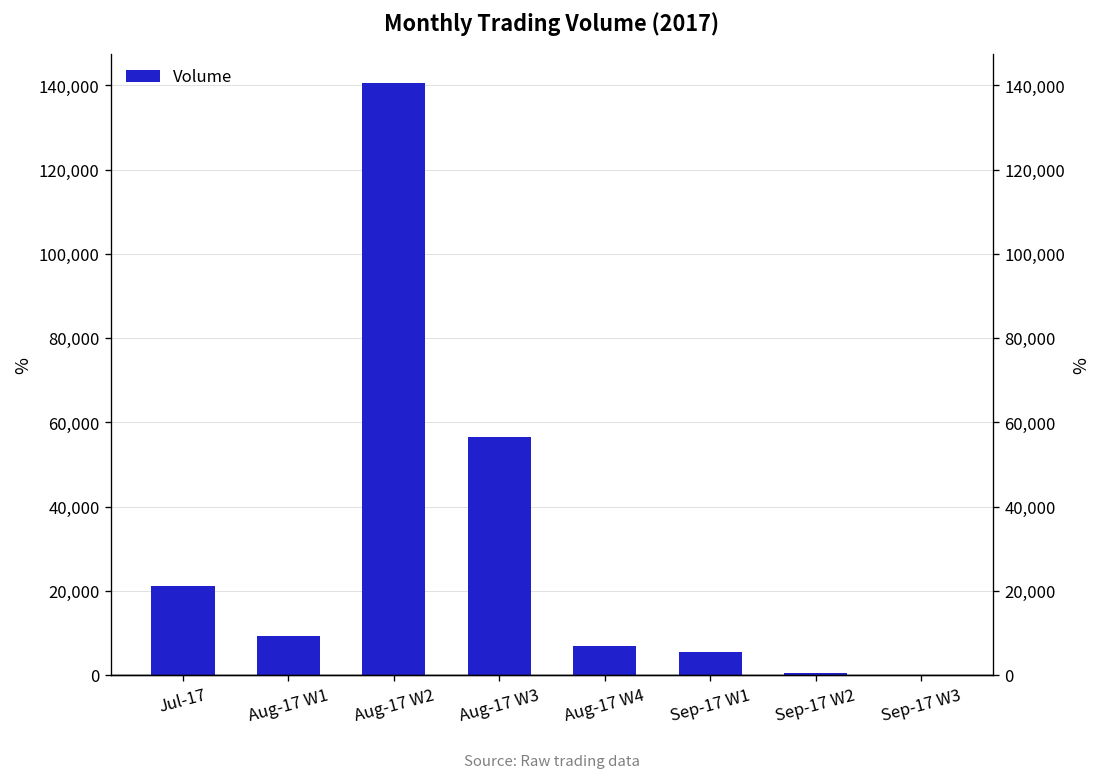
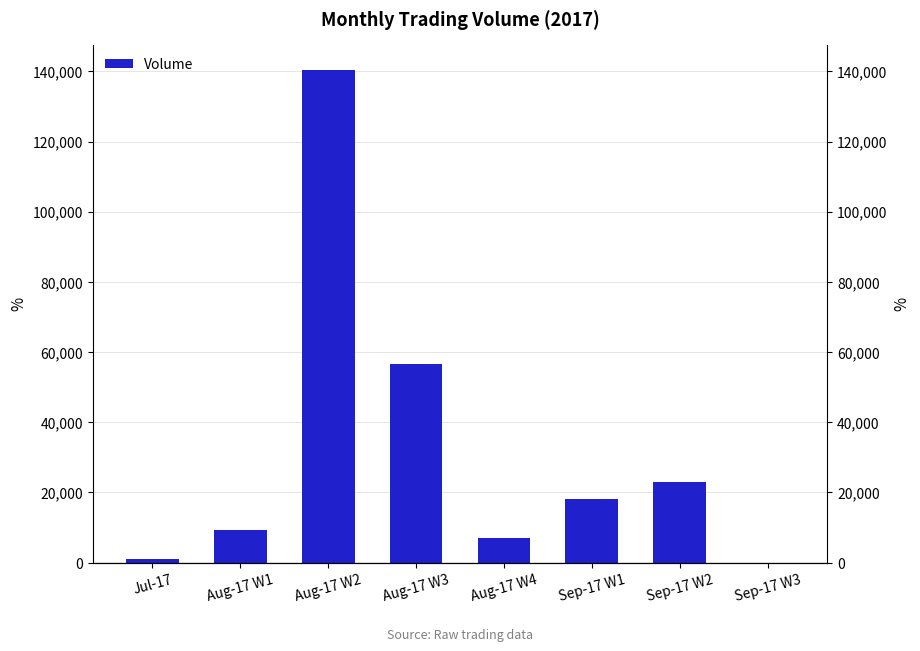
  {
-   "Jul-17": "21,000",
+   "Jul-17": "1,000",
    "Aug-17 W1": "9,000",
    "Aug-17 W2": "141,000",
    "Aug-17 W3": "57,000",
    "Aug-17 W4": "7,000",
-   "Sep-17 W1": "5,000",
-   "Sep-17 W2": "0",
+   "Sep-17 W1": "18,000",
+   "Sep-17 W2": "23,000",
    "Sep-17 W3": "0"
  }
